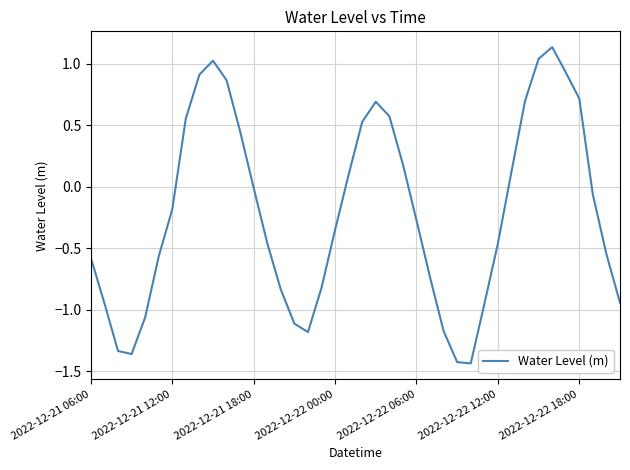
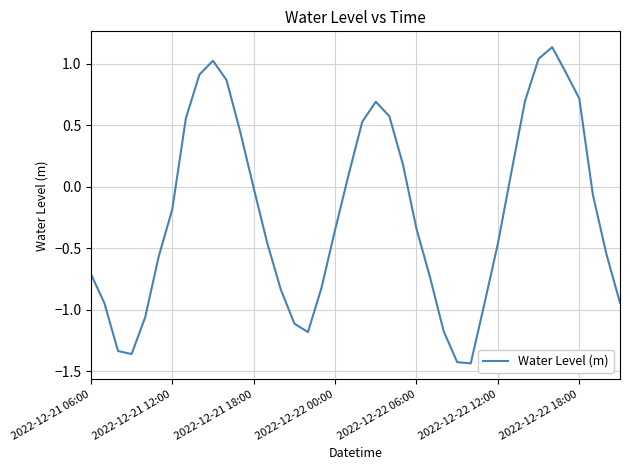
  {
-   "2022-12-21 06:00": -0.58,
+   "2022-12-21 06:00": -0.71,
    "2022-12-21 12:00": -0.18,
    "2022-12-21 18:00": -0.01,
    "2022-12-22 00:00": -0.35,
-   "2022-12-22 06:00": -0.27,
+   "2022-12-22 06:00": -0.34,
    "2022-12-22 12:00": -0.46,
    "2022-12-22 18:00": 0.72
  }
